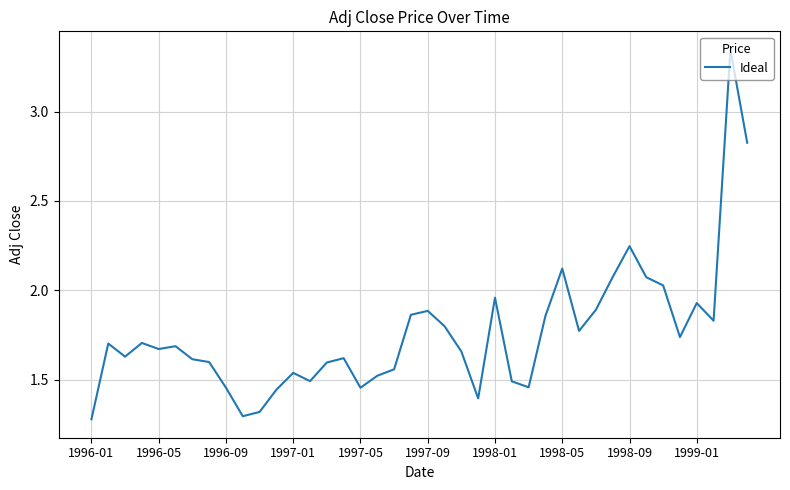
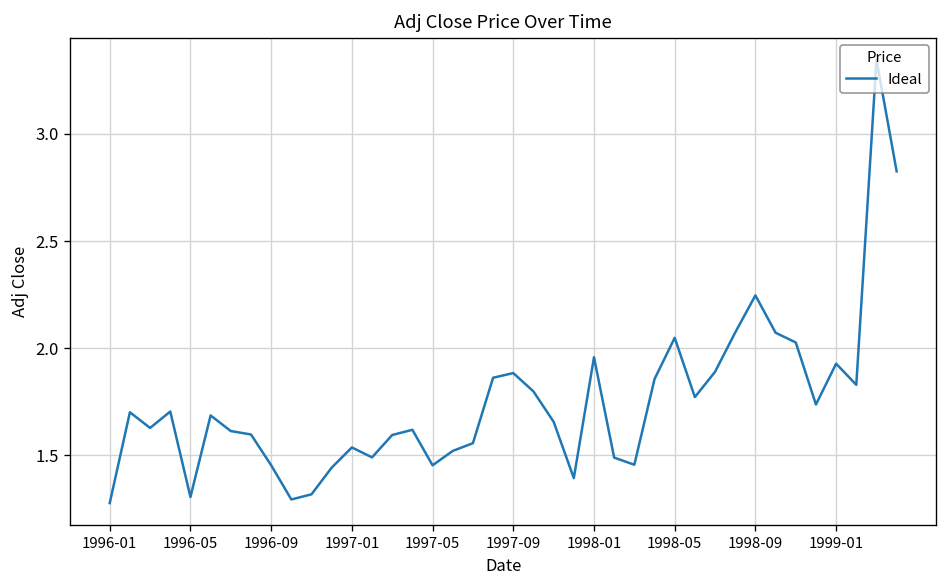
  {
    "1996-01": 1.28,
-   "1996-05": 1.67,
+   "1996-05": 1.31,
    "1996-09": 1.45,
    "1997-01": 1.54,
    "1997-05": 1.45,
    "1997-09": 1.88,
    "1998-01": 1.96,
-   "1998-05": 2.12,
+   "1998-05": 2.05,
    "1998-09": 2.25,
    "1999-01": 1.93
  }
